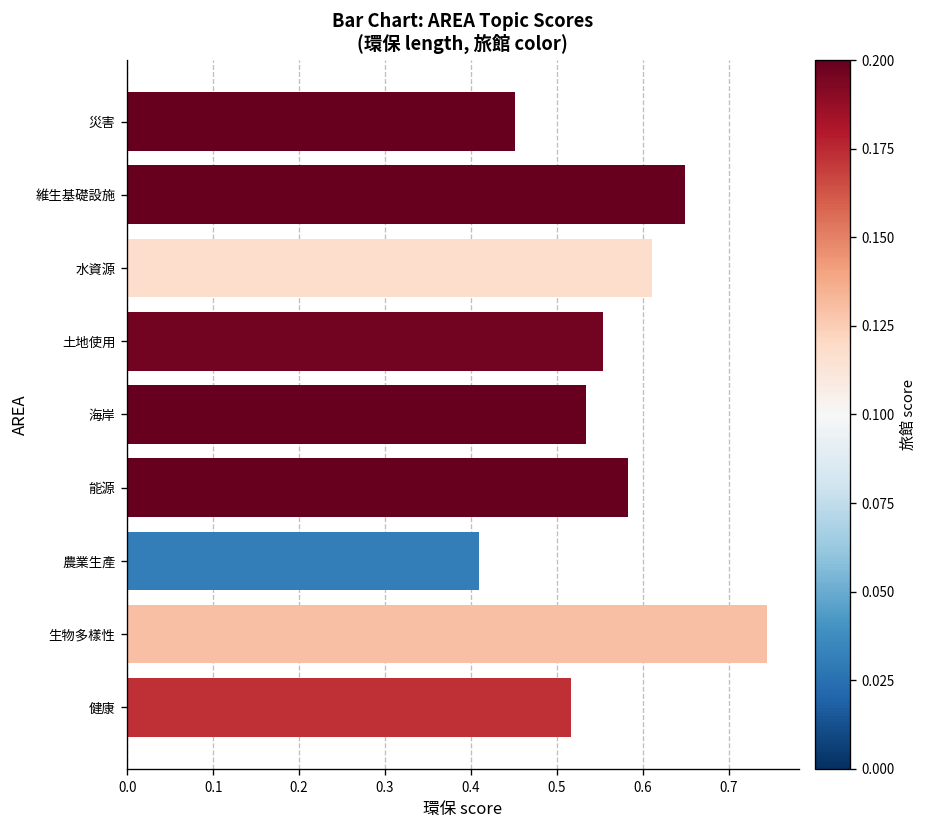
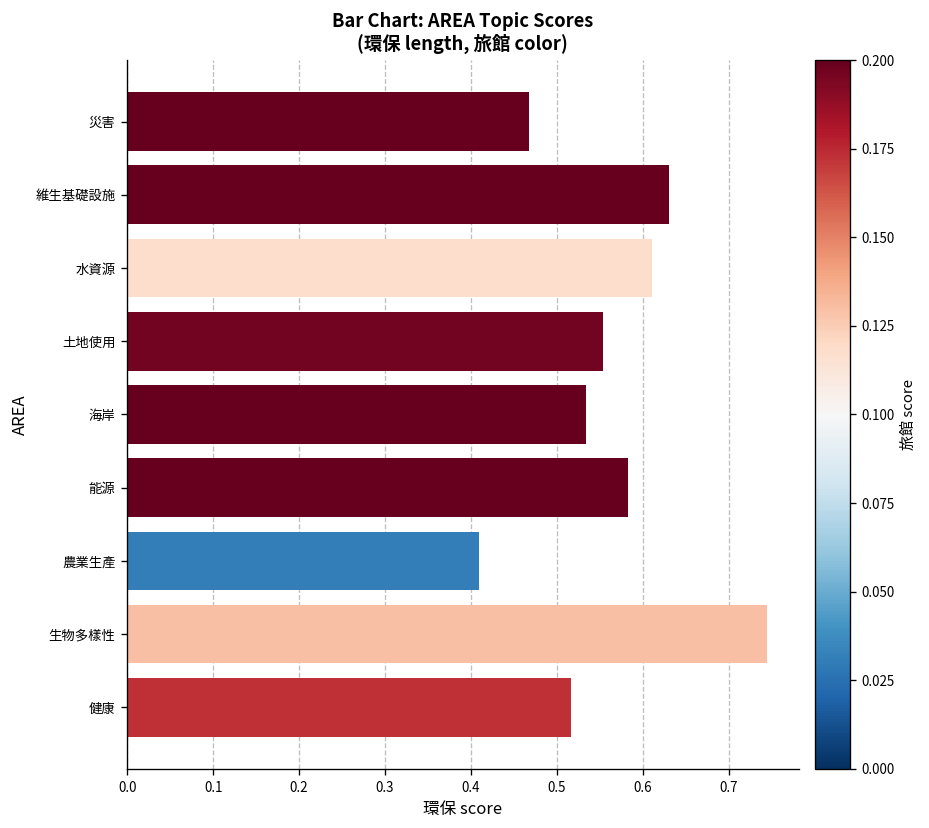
  {
-   "災害": 0.45,
-   "維生基礎設施": 0.65,
+   "災害": 0.47,
+   "維生基礎設施": 0.63,
    "水資源": 0.61,
    "土地使用": 0.55,
    "海岸": 0.53,
    "能源": 0.58,
    "農業生產": 0.41,
    "生物多樣性": 0.74,
    "健康": 0.52
  }
